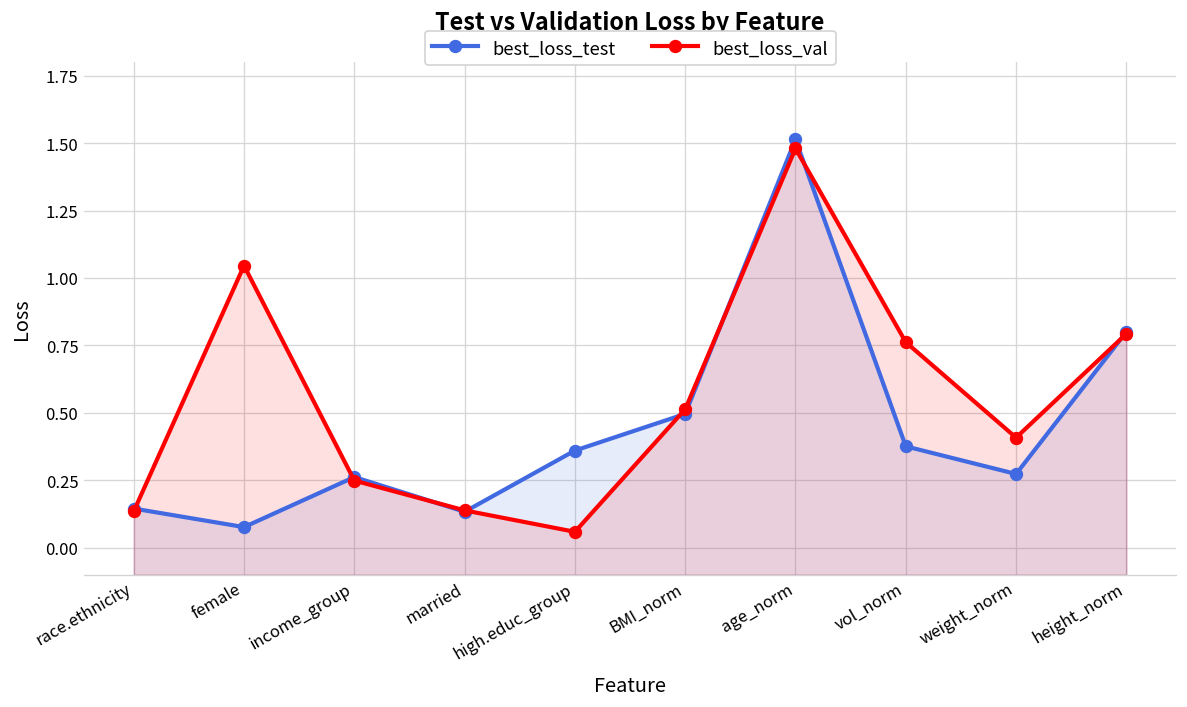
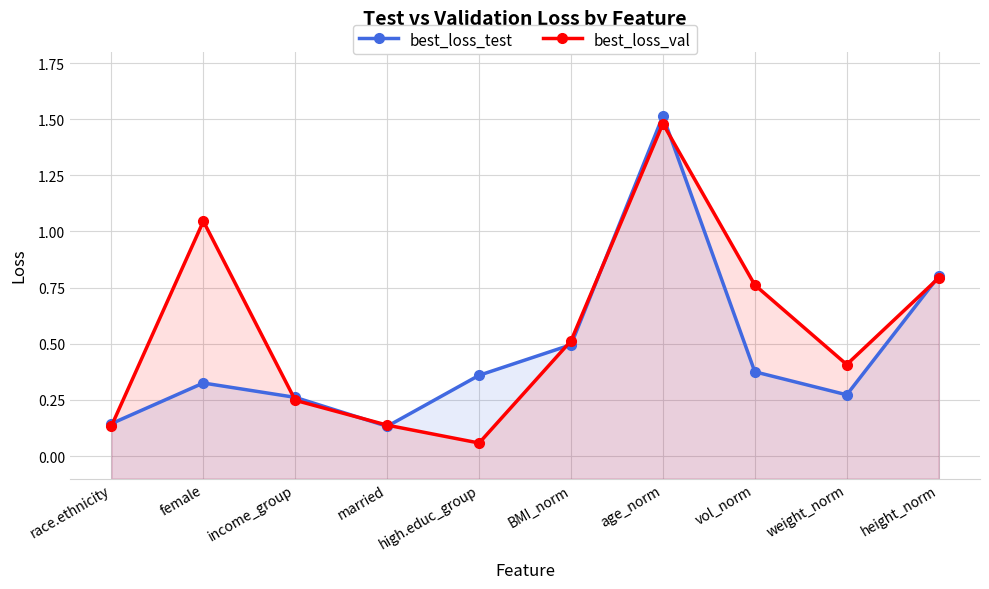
  {
    "best_loss_test": {
-     "female": 0.08,
+     "female": 0.33,
      "income_group": 0.26,
      "high.educ_group": 0.36,
      "BMI_norm": 0.50,
      "age_norm": 1.51,
      "vol_norm": 0.38,
      "weight_norm": 0.27
    },
    "best_loss_val": {
      "female": 1.05,
      "income_group": 0.25,
      "high.educ_group": 0.06,
      "BMI_norm": 0.51,
      "age_norm": 1.48,
      "vol_norm": 0.76,
      "weight_norm": 0.41
    }
  }
